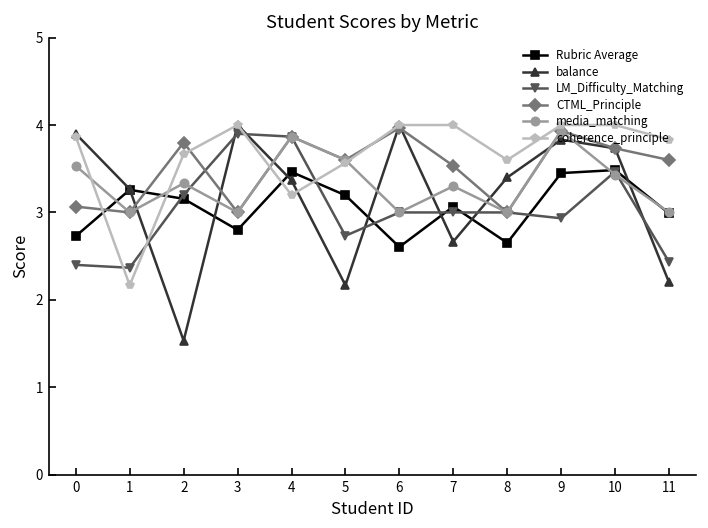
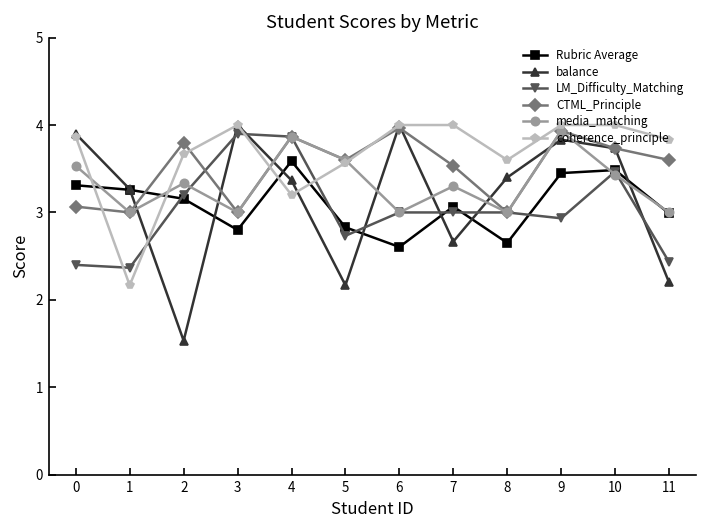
  {
    "Rubric Average": {
-     "0": 2.7,
+     "0": 3.3,
      "2": 3.2,
      "3": 2.8,
-     "4": 3.5,
-     "5": 3.2,
+     "4": 3.6,
+     "5": 2.8,
      "6": 2.6,
      "7": 3.1,
      "8": 2.7,
      "9": 3.5
    }
  }
